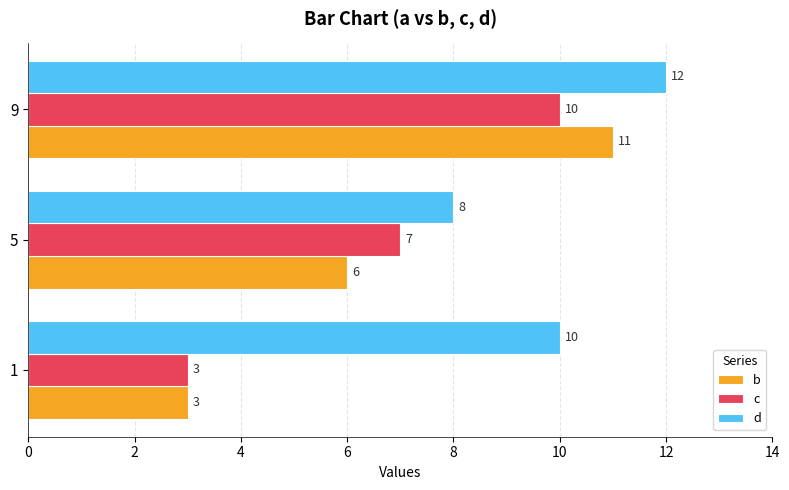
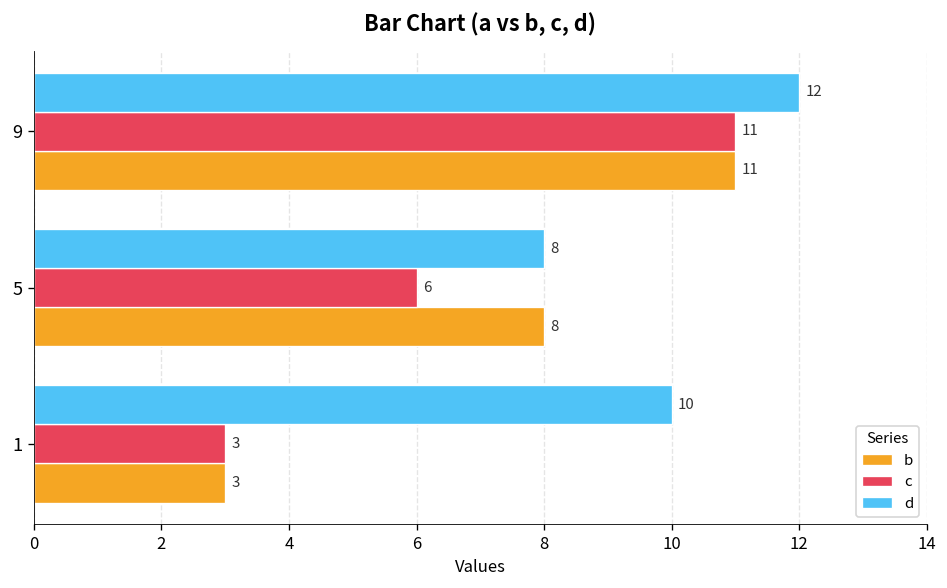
  {
    "b": {
      "9": 11,
-     "5": 6,
+     "5": 8,
      "1": 3
    },
    "c": {
-     "9": 10,
-     "5": 7,
+     "9": 11,
+     "5": 6,
      "1": 3
    },
    "d": {
      "9": 12,
      "5": 8,
      "1": 10
    }
  }
